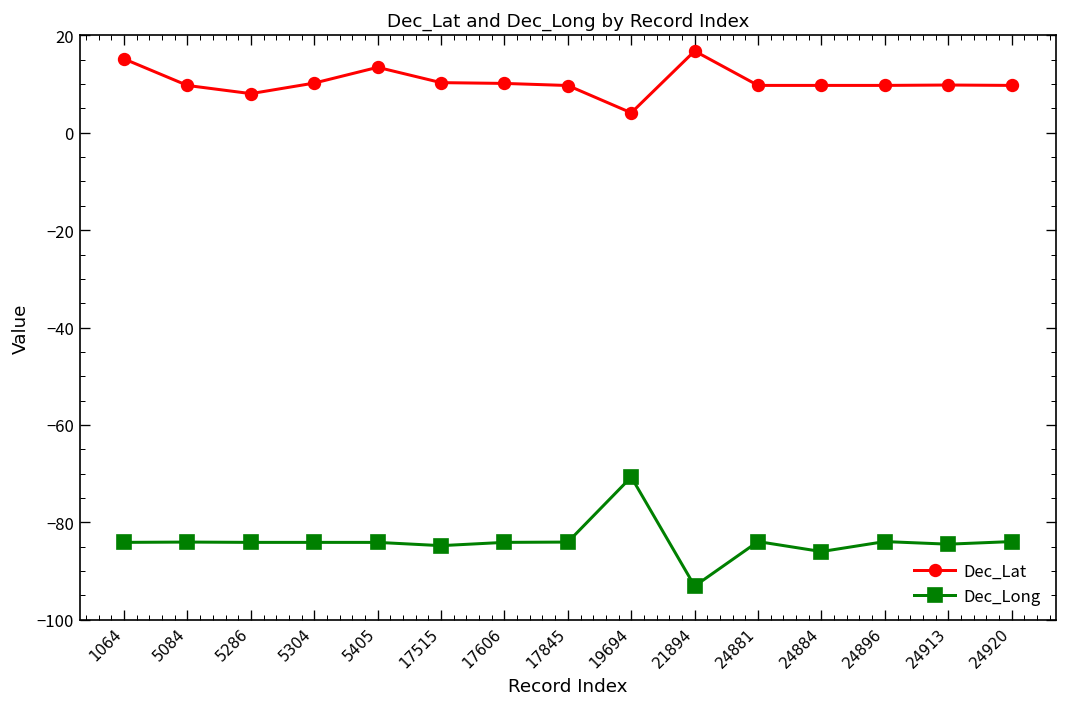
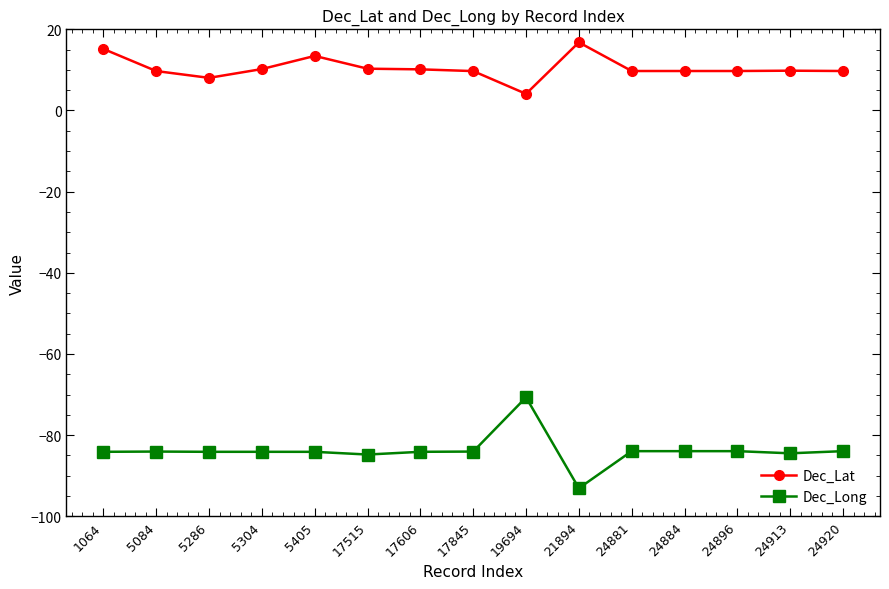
  {
    "Dec_Lat": {
      "1064": 15,
      "5084": 10,
      "5286": 8,
      "5304": 10,
      "5405": 13,
      "17515": 10,
      "17606": 10,
      "17845": 10,
      "19694": 4,
      "21894": 17,
      "24881": 10,
      "24884": 10,
      "24896": 10,
      "24913": 10,
      "24920": 10
    },
    "Dec_Long": {
      "1064": -84,
      "5084": -84,
      "5286": -84,
      "5304": -84,
      "5405": -84,
      "17515": -85,
      "17606": -84,
      "17845": -84,
      "19694": -71,
      "21894": -93,
      "24881": -84,
-     "24884": -86,
+     "24884": -84,
      "24896": -84,
      "24913": -84,
      "24920": -84
    }
  }
